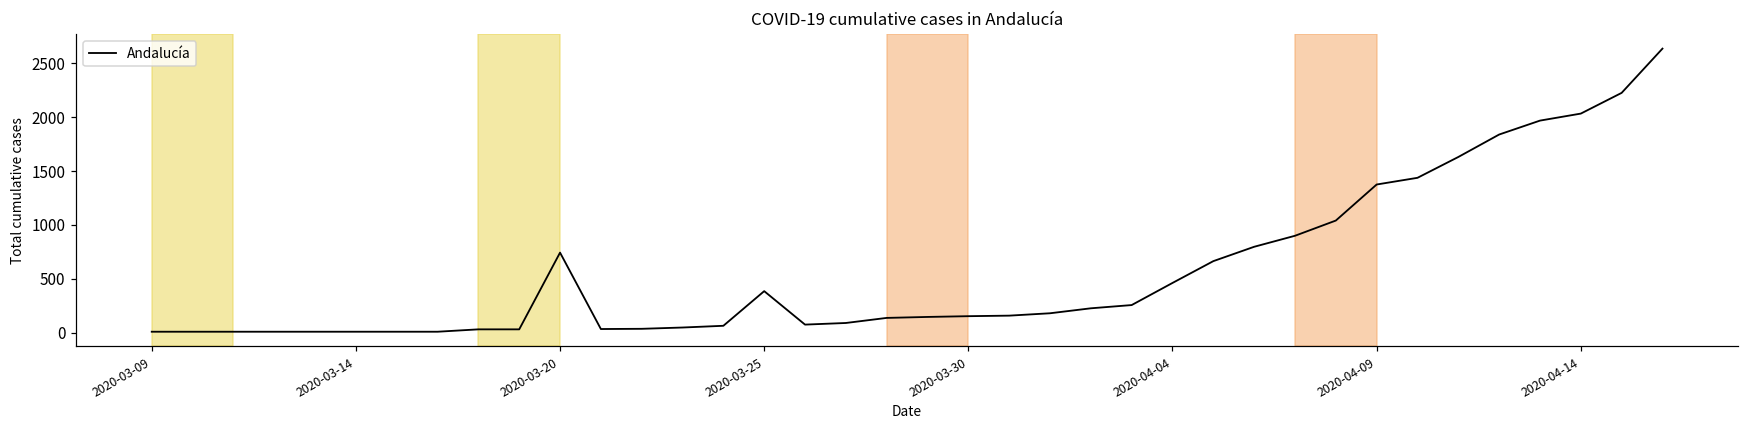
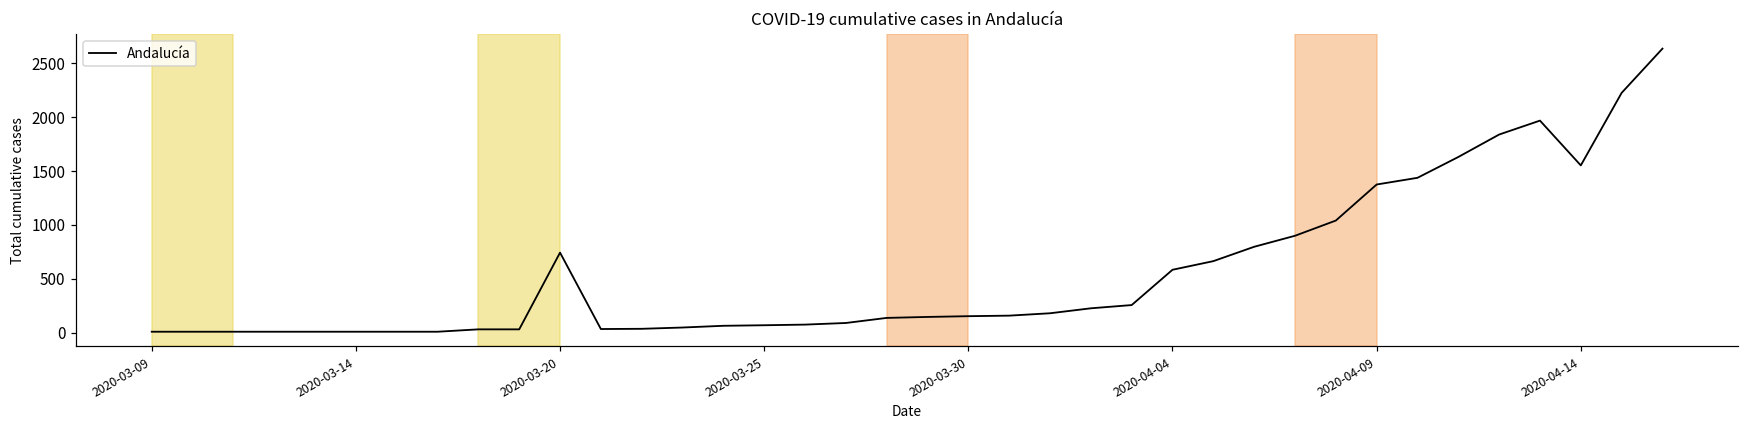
  {
    "2020-03-09": 0,
    "2020-03-14": 0,
    "2020-03-20": 700,
-   "2020-03-25": 400,
+   "2020-03-25": 100,
    "2020-03-30": 200,
-   "2020-04-04": 500,
+   "2020-04-04": 600,
    "2020-04-09": 1400,
-   "2020-04-14": 2000
+   "2020-04-14": 1600
  }
